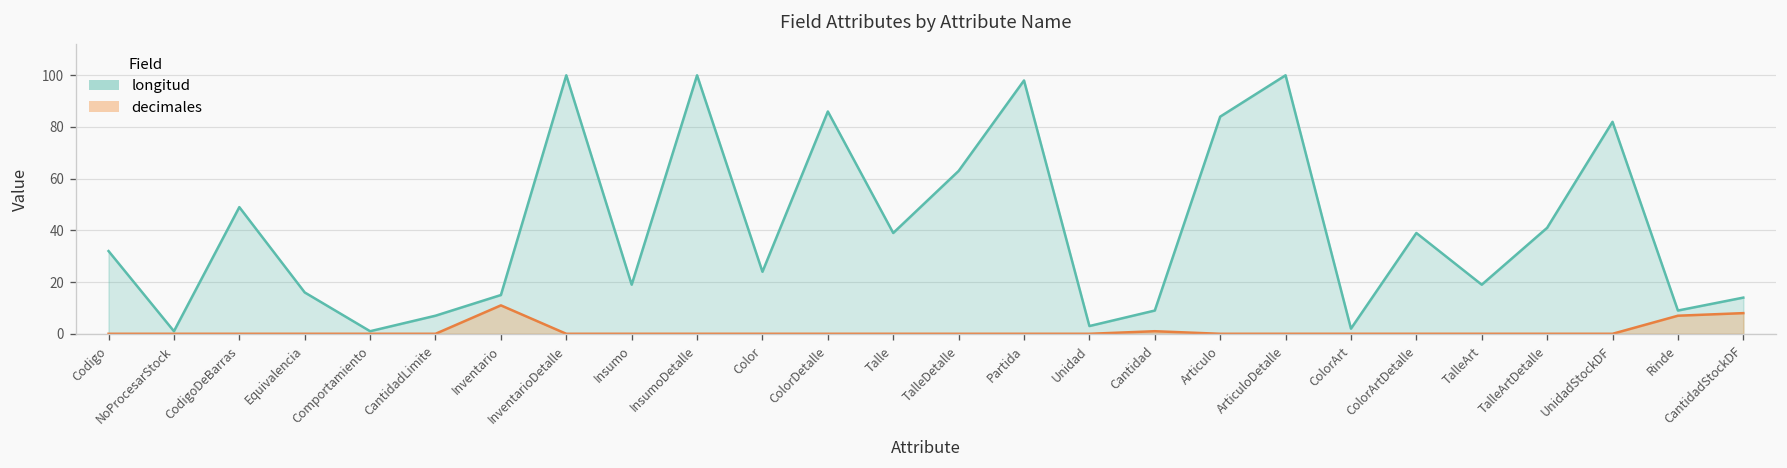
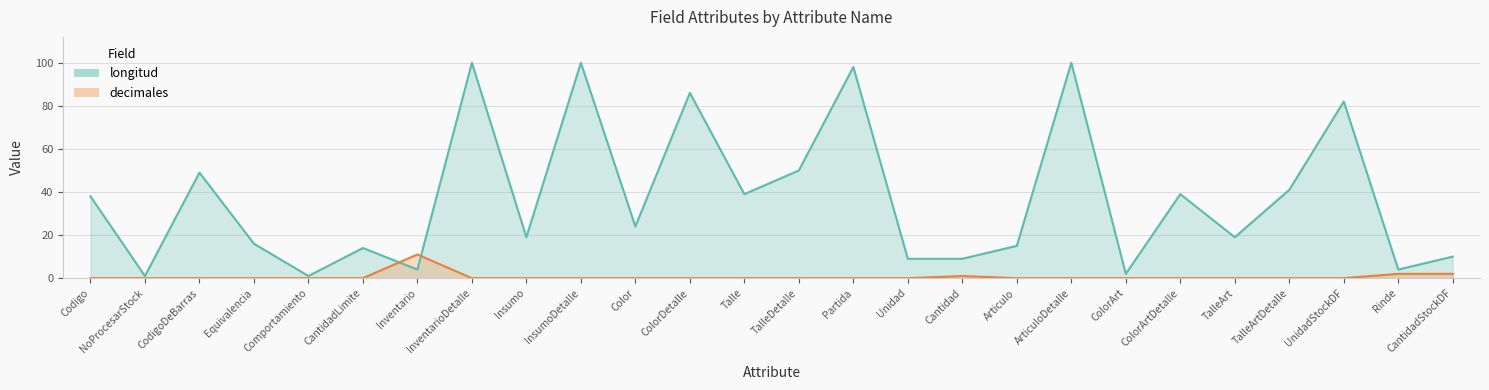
  {
    "longitud": {
-     "Codigo": 32,
+     "Codigo": 38,
      "CodigoDeBarras": 49,
      "Equivalencia": 16,
-     "CantidadLimite": 7,
-     "Inventario": 15,
+     "CantidadLimite": 14,
+     "Inventario": 4,
      "InventarioDetalle": 100,
      "Insumo": 19,
      "InsumoDetalle": 100,
      "Color": 24,
      "ColorDetalle": 86,
      "Talle": 39,
-     "TalleDetalle": 63,
+     "TalleDetalle": 50,
      "Partida": 98,
-     "Unidad": 3,
+     "Unidad": 9,
      "Cantidad": 9,
-     "Articulo": 84,
+     "Articulo": 15,
      "ArticuloDetalle": 100,
      "ColorArt": 2,
      "ColorArtDetalle": 39,
      "TalleArt": 19,
      "TalleArtDetalle": 41,
      "UnidadStockDF": 82,
-     "Rinde": 9,
-     "CantidadStockDF": 14
+     "Rinde": 4,
+     "CantidadStockDF": 10
    },
    "decimales": {
      "Codigo": 0,
      "CodigoDeBarras": 0,
      "Equivalencia": 0,
      "CantidadLimite": 0,
      "Inventario": 11,
      "InventarioDetalle": 0,
      "Insumo": 0,
      "InsumoDetalle": 0,
      "Color": 0,
      "ColorDetalle": 0,
      "Talle": 0,
      "TalleDetalle": 0,
      "Partida": 0,
      "Unidad": 0,
      "Cantidad": 1,
      "Articulo": 0,
      "ArticuloDetalle": 0,
      "ColorArt": 0,
      "ColorArtDetalle": 0,
      "TalleArt": 0,
      "TalleArtDetalle": 0,
      "UnidadStockDF": 0,
-     "Rinde": 7,
-     "CantidadStockDF": 8
+     "Rinde": 2,
+     "CantidadStockDF": 2
    }
  }
